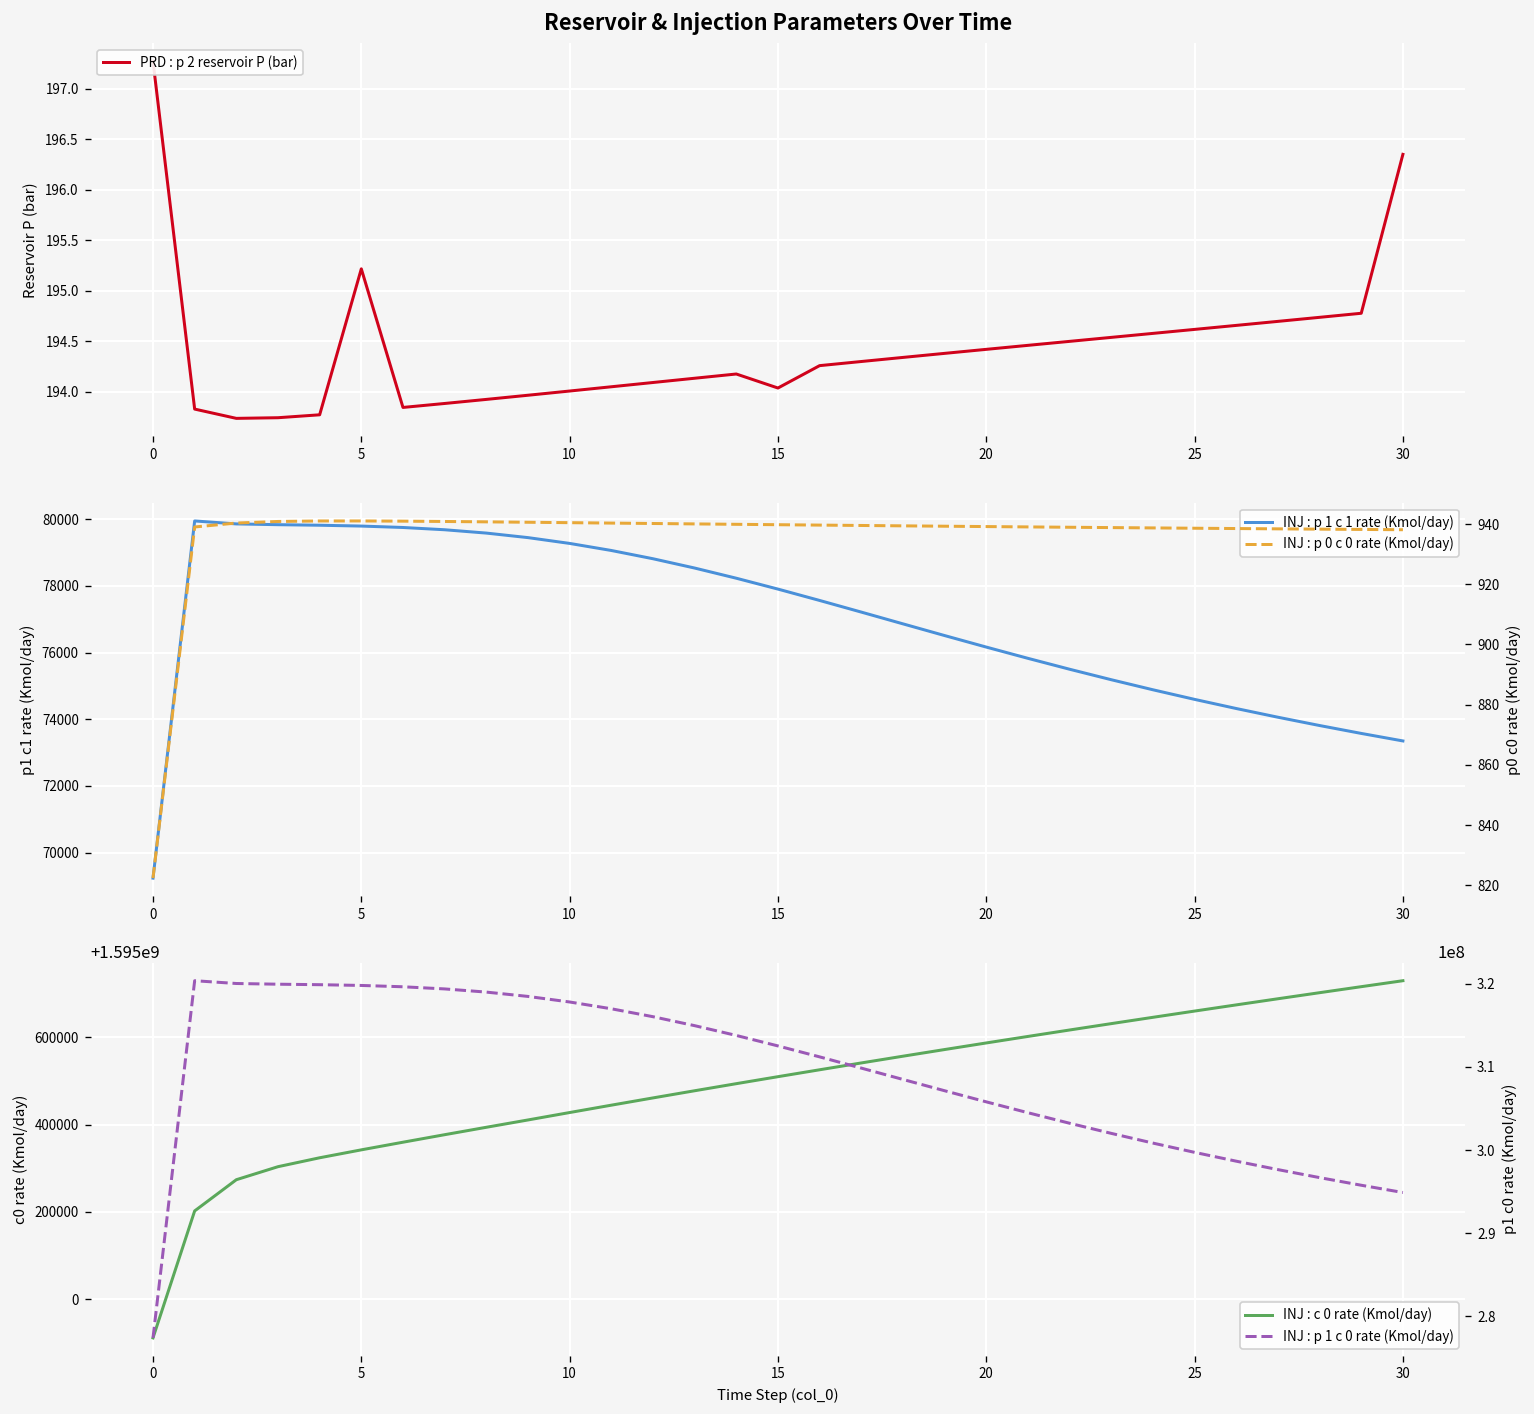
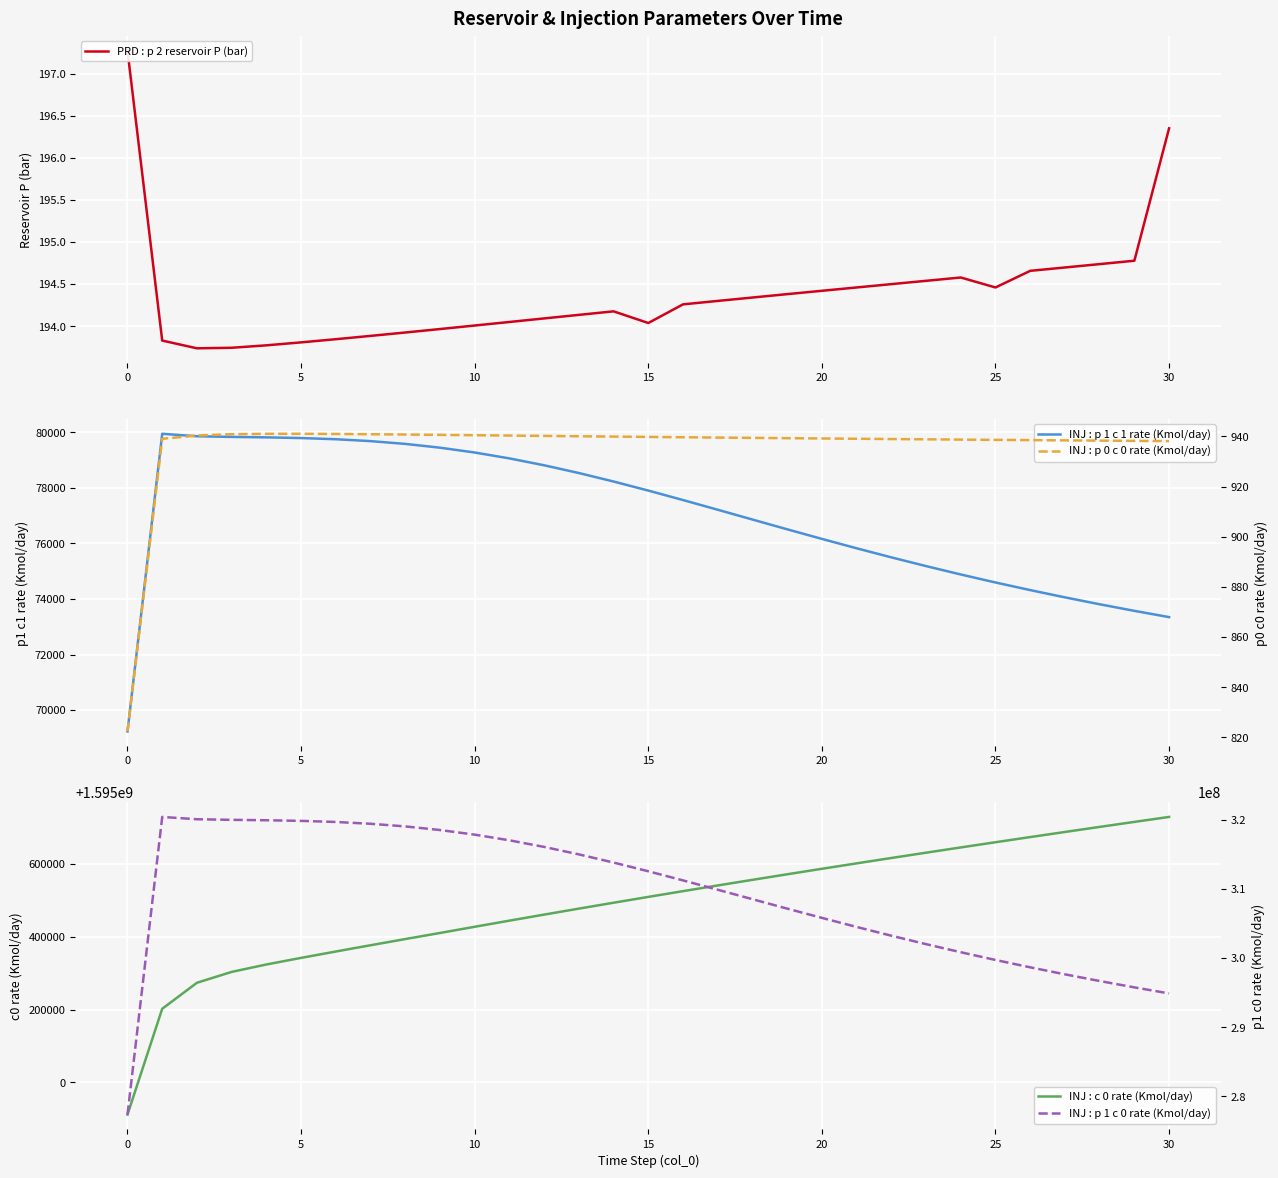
  {
    "Reservoir & Injection Parameters Over Time": {
-     "5": 195.2,
+     "5": 193.8,
      "10": 194.0,
      "15": 194.0,
      "20": 194.4,
-     "25": 194.6,
+     "25": 194.5,
      "30": 196.4
    }
  }
